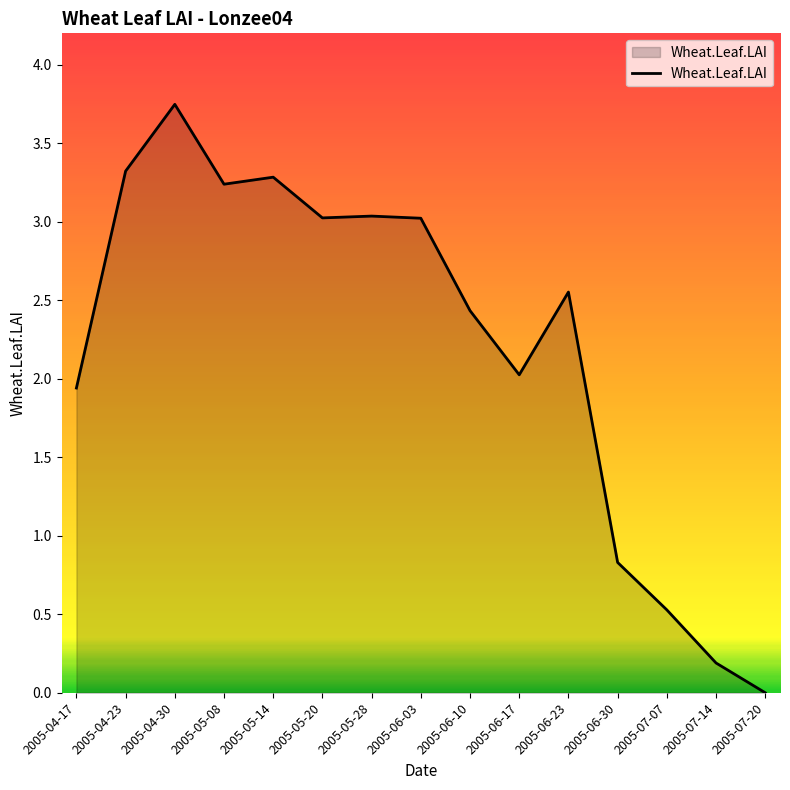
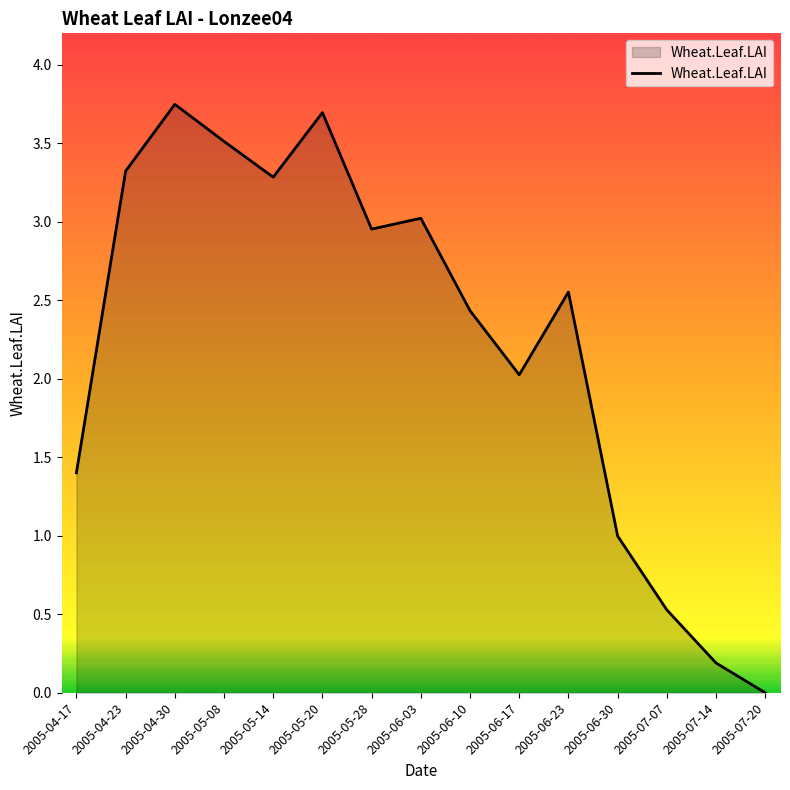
  {
-   "2005-04-17": 1.94,
+   "2005-04-17": 1.40,
    "2005-04-23": 3.32,
    "2005-04-30": 3.75,
-   "2005-05-08": 3.24,
+   "2005-05-08": 3.51,
    "2005-05-14": 3.28,
-   "2005-05-20": 3.02,
-   "2005-05-28": 3.04,
+   "2005-05-20": 3.70,
+   "2005-05-28": 2.95,
    "2005-06-03": 3.02,
    "2005-06-10": 2.43,
    "2005-06-17": 2.03,
    "2005-06-23": 2.55,
-   "2005-06-30": 0.83,
+   "2005-06-30": 1.00,
    "2005-07-07": 0.53,
    "2005-07-14": 0.19,
    "2005-07-20": 0.00
  }
